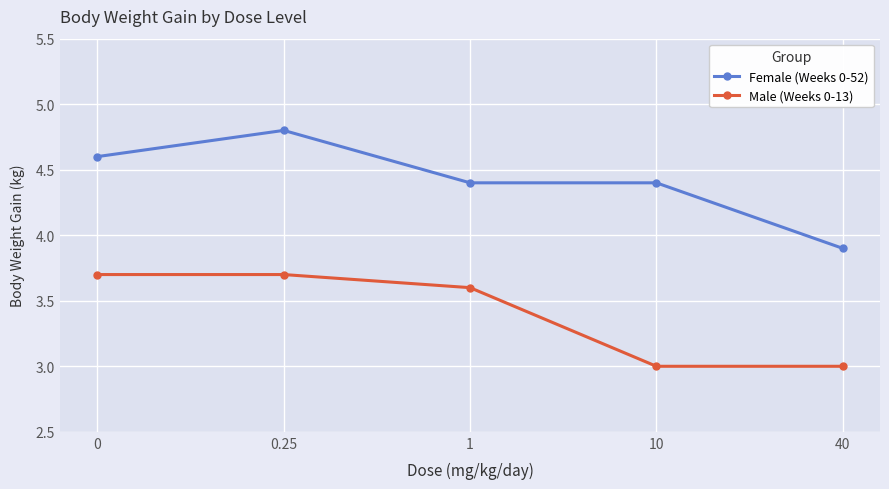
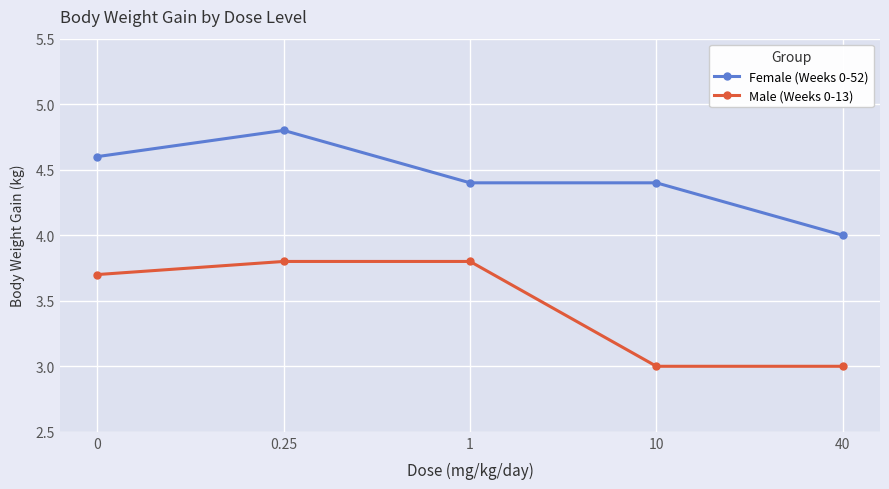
  {
    "Female (Weeks 0-52)": {
      "0": 4.6,
      "0.25": 4.8,
      "1": 4.4,
      "10": 4.4,
-     "40": 3.9
+     "40": 4.0
    },
    "Male (Weeks 0-13)": {
      "0": 3.7,
-     "0.25": 3.7,
-     "1": 3.6,
+     "0.25": 3.8,
+     "1": 3.8,
      "10": 3.0,
      "40": 3.0
    }
  }
